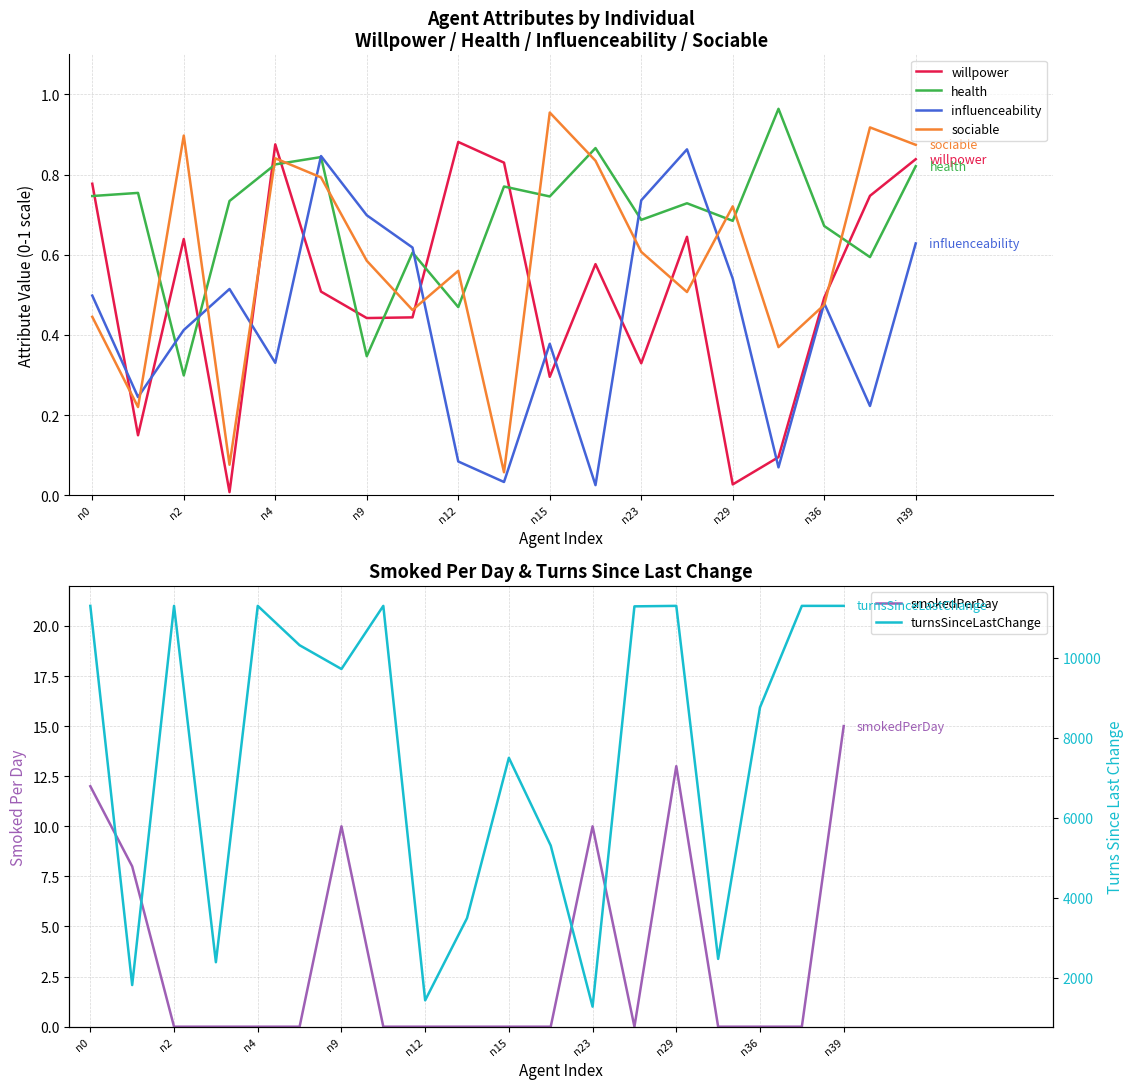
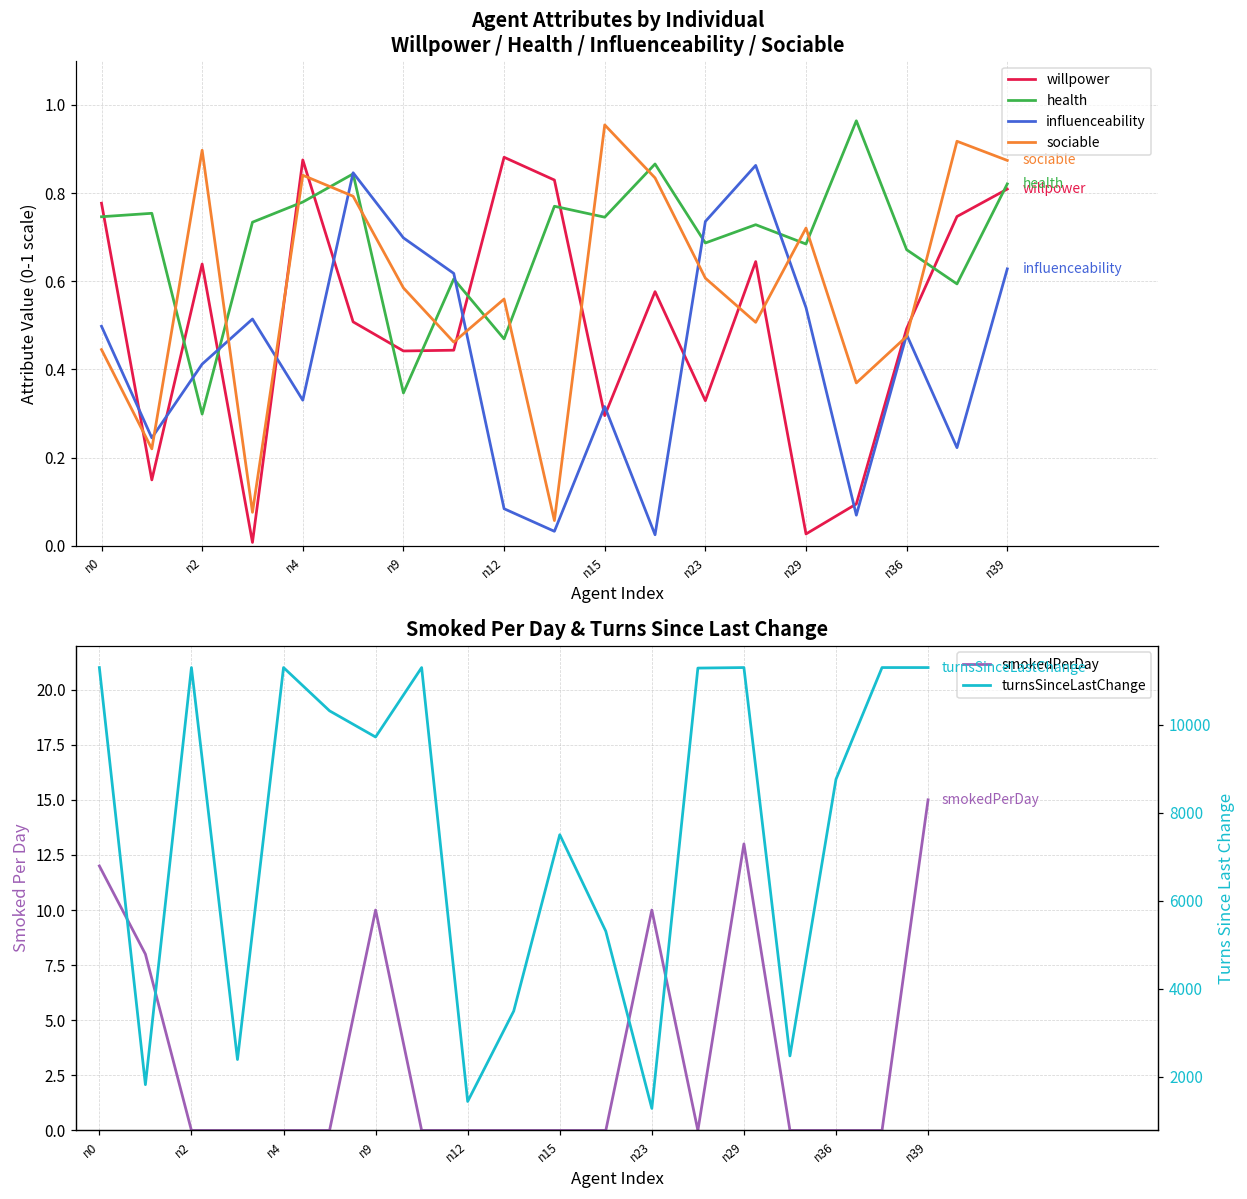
  {
    "Agent Attributes by Individual Willpower / Health / Influenceability / Sociable": {
      "willpower": {
        "n0": 0.78,
        "n2": 0.64,
        "n4": 0.88,
        "n9": 0.44,
        "n12": 0.88,
        "n15": 0.30,
        "n23": 0.33,
        "n29": 0.03,
        "n36": 0.49,
-       "n39": 0.84
+       "n39": 0.81
      },
      "health": {
        "n0": 0.75,
        "n2": 0.30,
-       "n4": 0.83,
+       "n4": 0.78,
        "n9": 0.35,
        "n12": 0.47,
        "n15": 0.75,
        "n23": 0.69,
        "n29": 0.68,
        "n36": 0.67,
        "n39": 0.82
      },
      "influenceability": {
        "n0": 0.50,
        "n2": 0.41,
        "n4": 0.33,
        "n9": 0.70,
        "n12": 0.08,
-       "n15": 0.38,
+       "n15": 0.32,
        "n23": 0.74,
        "n29": 0.54,
        "n39": 0.63
      },
      "sociable": {
        "n0": 0.45,
        "n2": 0.90,
        "n4": 0.84,
        "n9": 0.58,
        "n12": 0.56,
        "n15": 0.95,
        "n23": 0.61,
        "n29": 0.72,
        "n39": 0.87
      }
    }
  }
